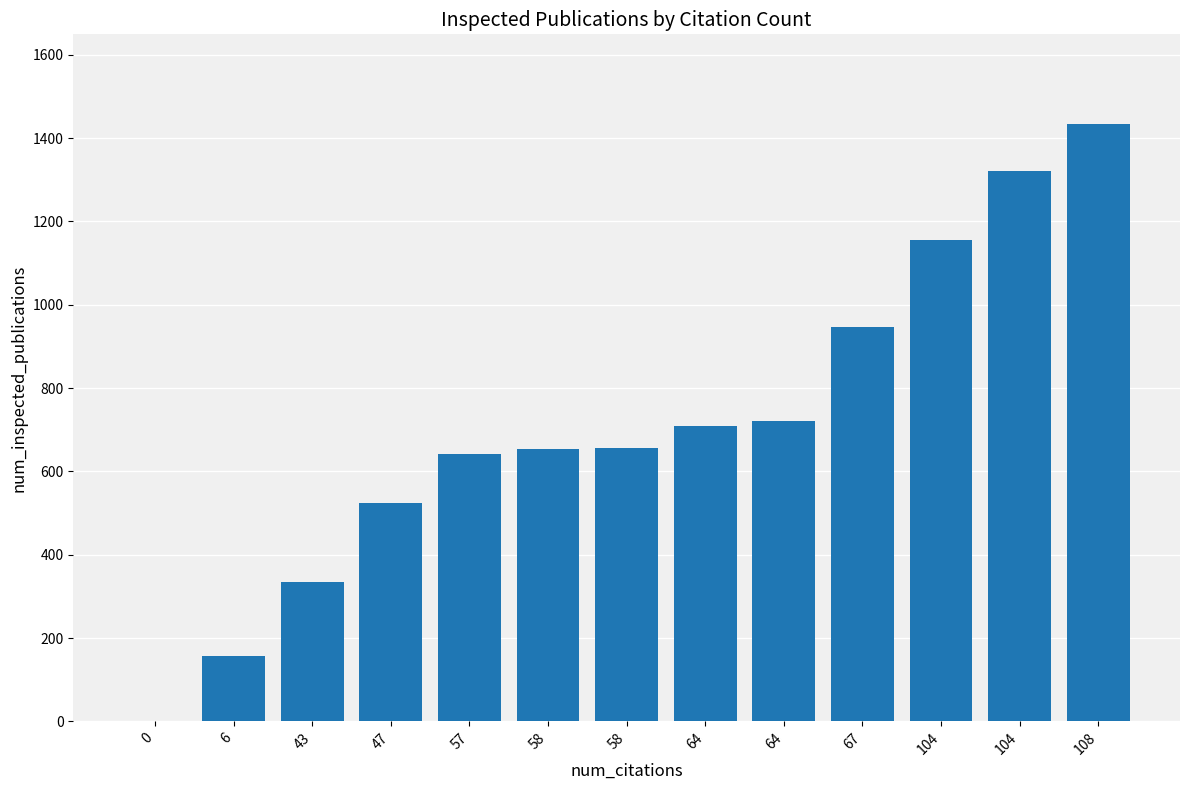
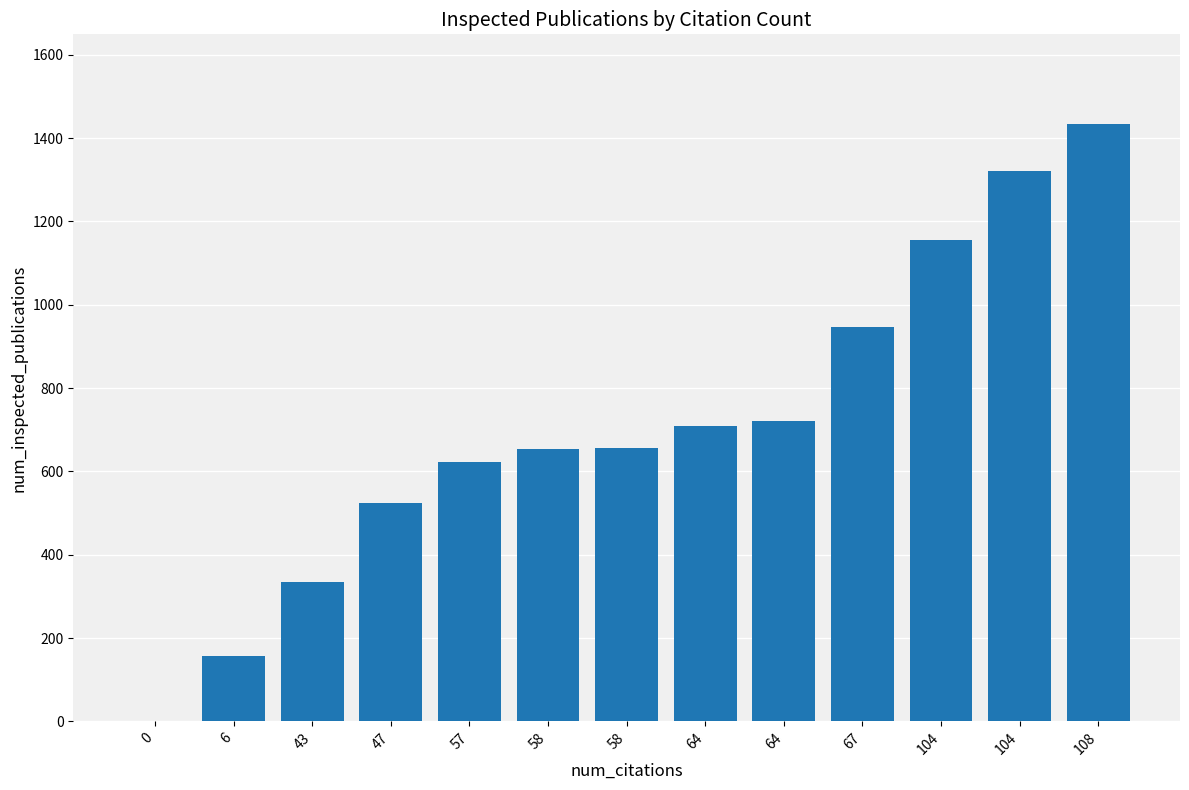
  {
    "0": 0,
    "6": 160,
    "43": 330,
    "47": 520,
-   "57": 640,
+   "57": 620,
    "67": 950,
    "108": 1430
  }
